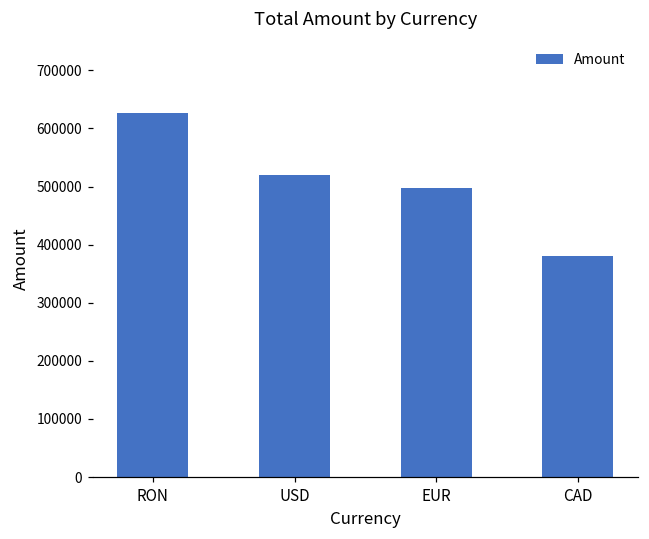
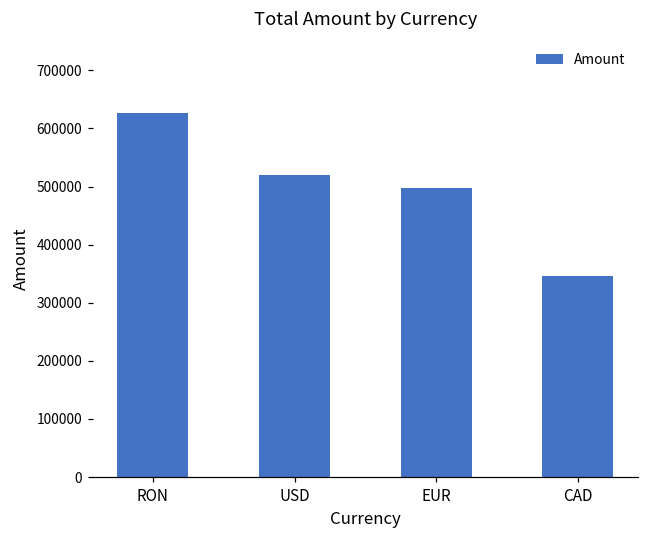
  {
    "RON": 630000,
    "USD": 520000,
    "EUR": 500000,
-   "CAD": 380000
+   "CAD": 350000
  }
